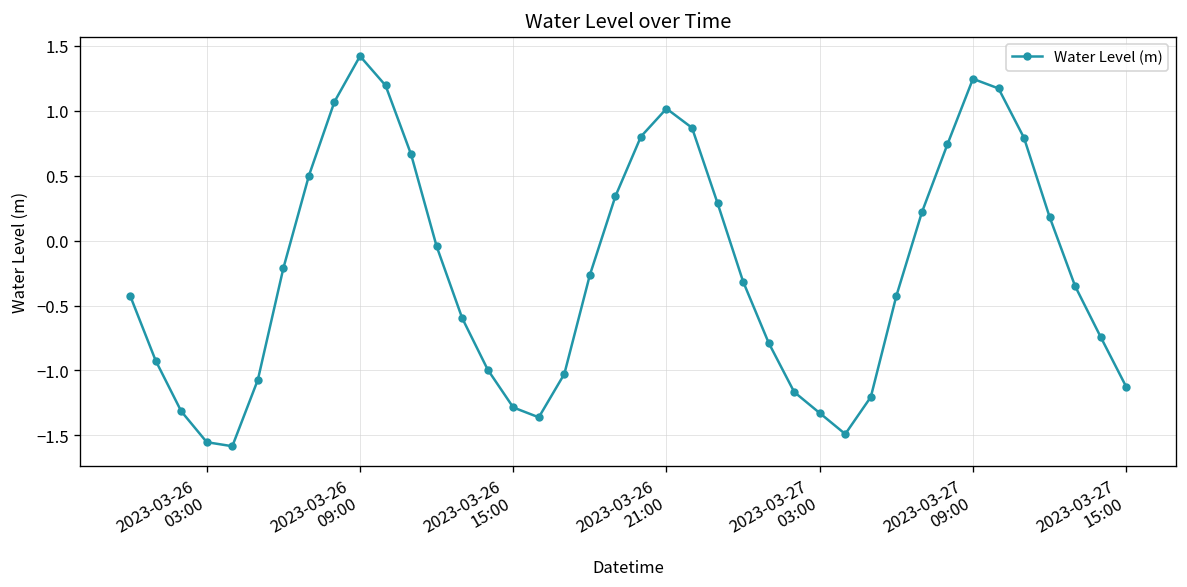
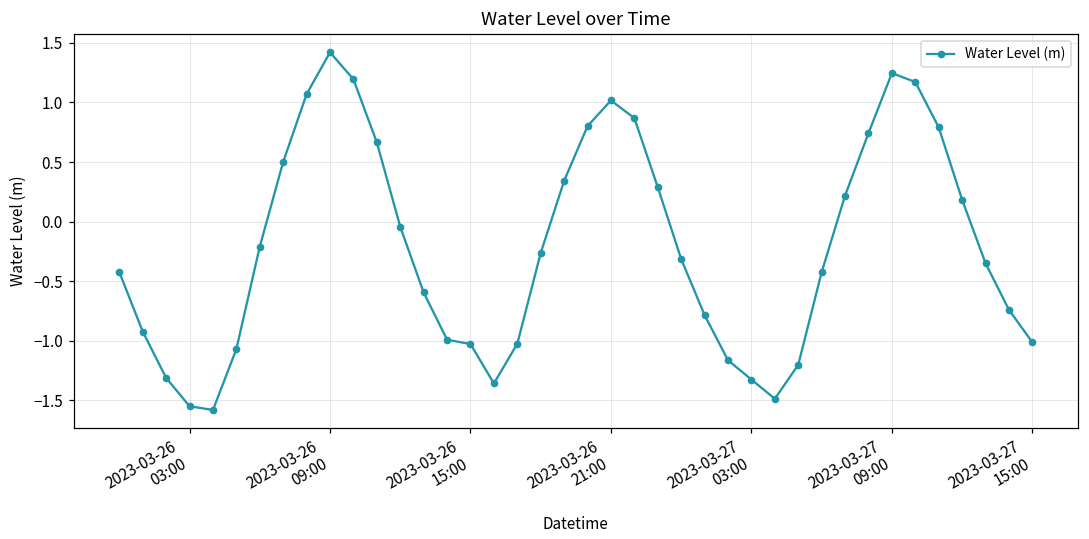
  {
    "2023-03-26 03:00": -1.55,
    "2023-03-26 09:00": 1.42,
-   "2023-03-26 15:00": -1.28,
+   "2023-03-26 15:00": -1.03,
    "2023-03-26 21:00": 1.02,
    "2023-03-27 03:00": -1.33,
    "2023-03-27 09:00": 1.25,
-   "2023-03-27 15:00": -1.13
+   "2023-03-27 15:00": -1.01
  }
